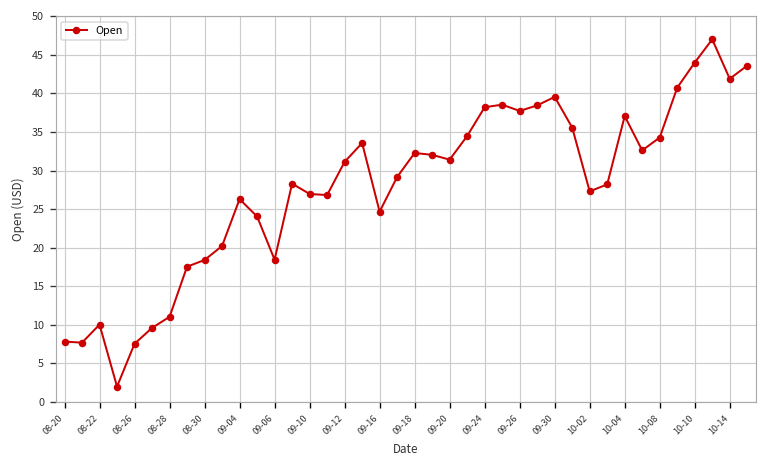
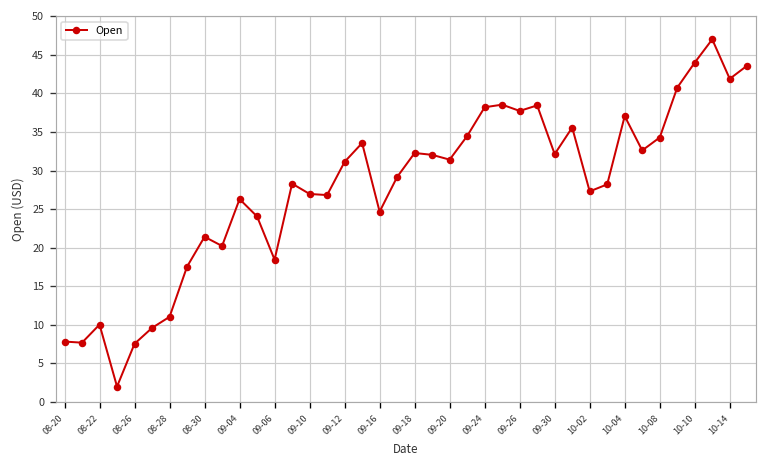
  {
    "08-20": 8,
    "08-22": 10,
    "08-26": 8,
    "08-28": 11,
-   "08-30": 18,
+   "08-30": 21,
    "09-04": 26,
    "09-06": 18,
    "09-10": 27,
    "09-12": 31,
    "09-16": 25,
    "09-18": 32,
    "09-20": 31,
    "09-24": 38,
    "09-26": 38,
-   "09-30": 40,
+   "09-30": 32,
    "10-02": 27,
    "10-04": 37,
    "10-08": 34,
    "10-10": 44,
    "10-14": 42
  }
